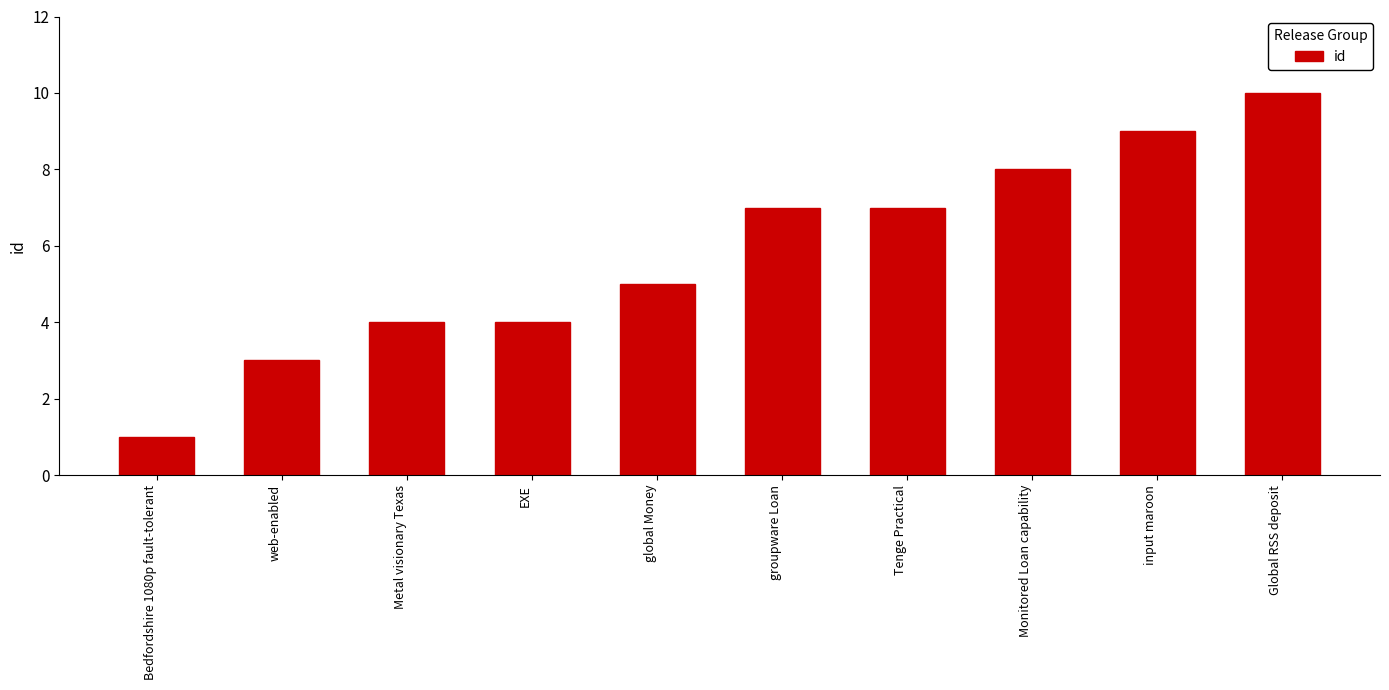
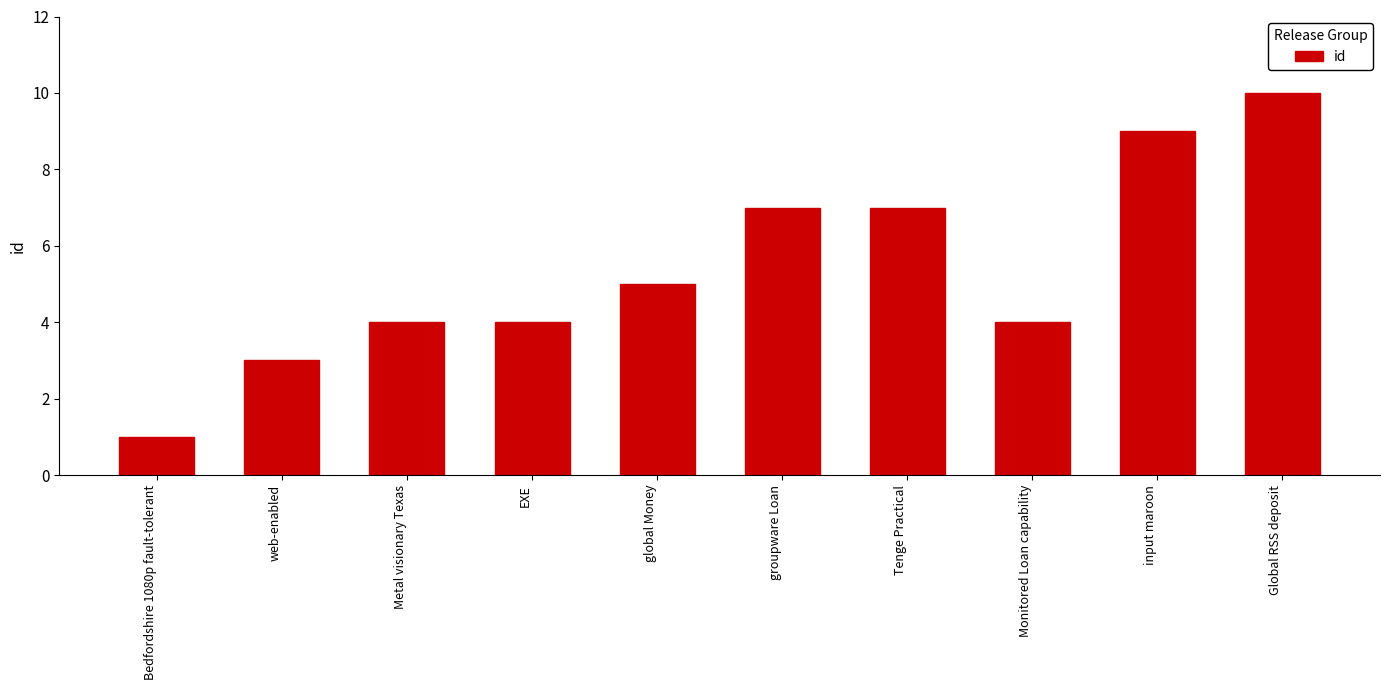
  {
    "Bedfordshire 1080p fault-tolerant": 1,
    "web-enabled": 3,
    "Metal visionary Texas": 4,
    "EXE": 4,
    "global Money": 5,
    "groupware Loan": 7,
    "Tenge Practical": 7,
-   "Monitored Loan capability": 8,
+   "Monitored Loan capability": 4,
    "input maroon": 9,
    "Global RSS deposit": 10
  }
